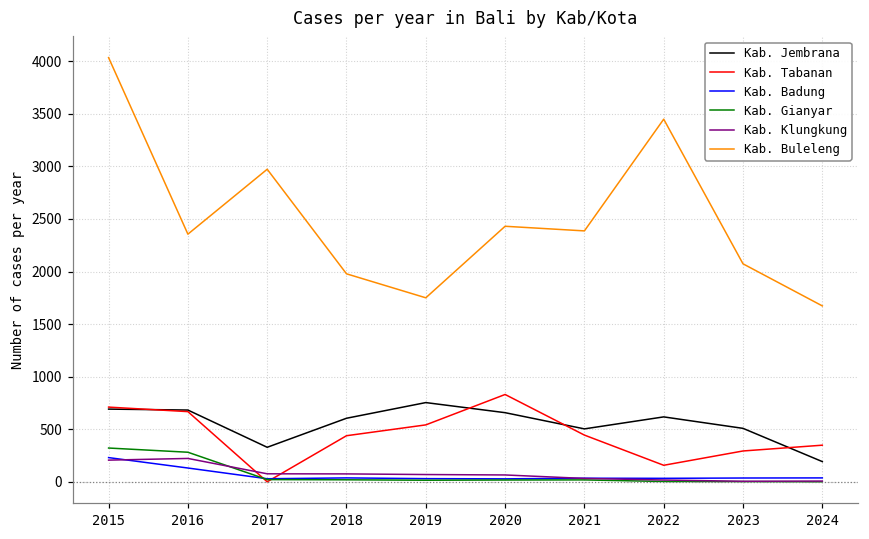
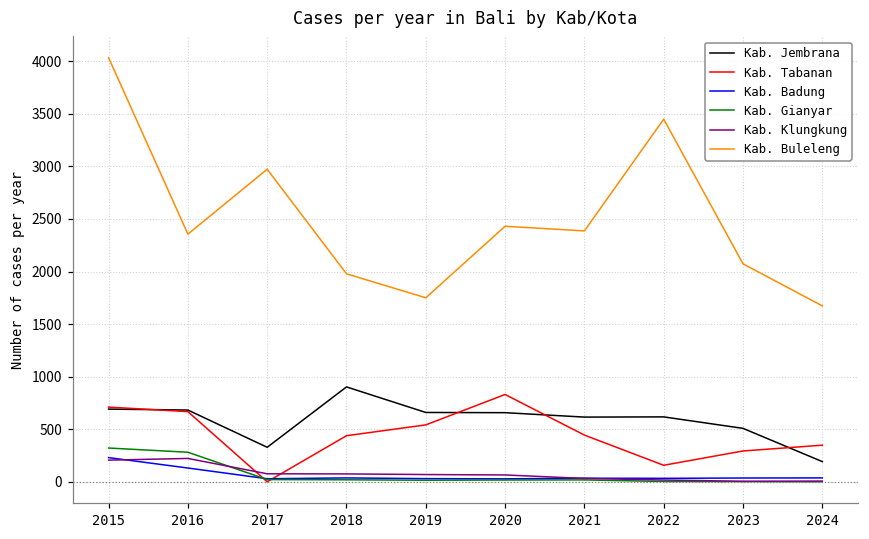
  {
    "Kab. Jembrana": {
      "2017": 300,
-     "2018": 600,
-     "2019": 800,
+     "2018": 900,
+     "2019": 700,
      "2020": 700,
-     "2021": 500,
+     "2021": 600,
      "2022": 600,
      "2023": 500,
      "2024": 200
    },
    "Kab. Tabanan": {
      "2018": 400,
      "2019": 500,
      "2020": 800,
      "2021": 400,
      "2022": 200,
      "2023": 300,
      "2024": 300
    },
    "Kab. Badung": {
      "2016": 100,
      "2023": 0,
      "2024": 0
    },
    "Kab. Gianyar": {
      "2015": 300,
      "2016": 300
    },
    "Kab. Klungkung": {
      "2016": 200,
      "2017": 100,
      "2018": 100,
      "2019": 100,
      "2020": 100
    },
    "Kab. Buleleng": {
      "2015": 4000,
      "2016": 2400,
      "2017": 3000,
      "2018": 2000,
      "2019": 1800,
      "2020": 2400,
      "2021": 2400,
      "2022": 3400,
      "2023": 2100,
      "2024": 1700
    }
  }
